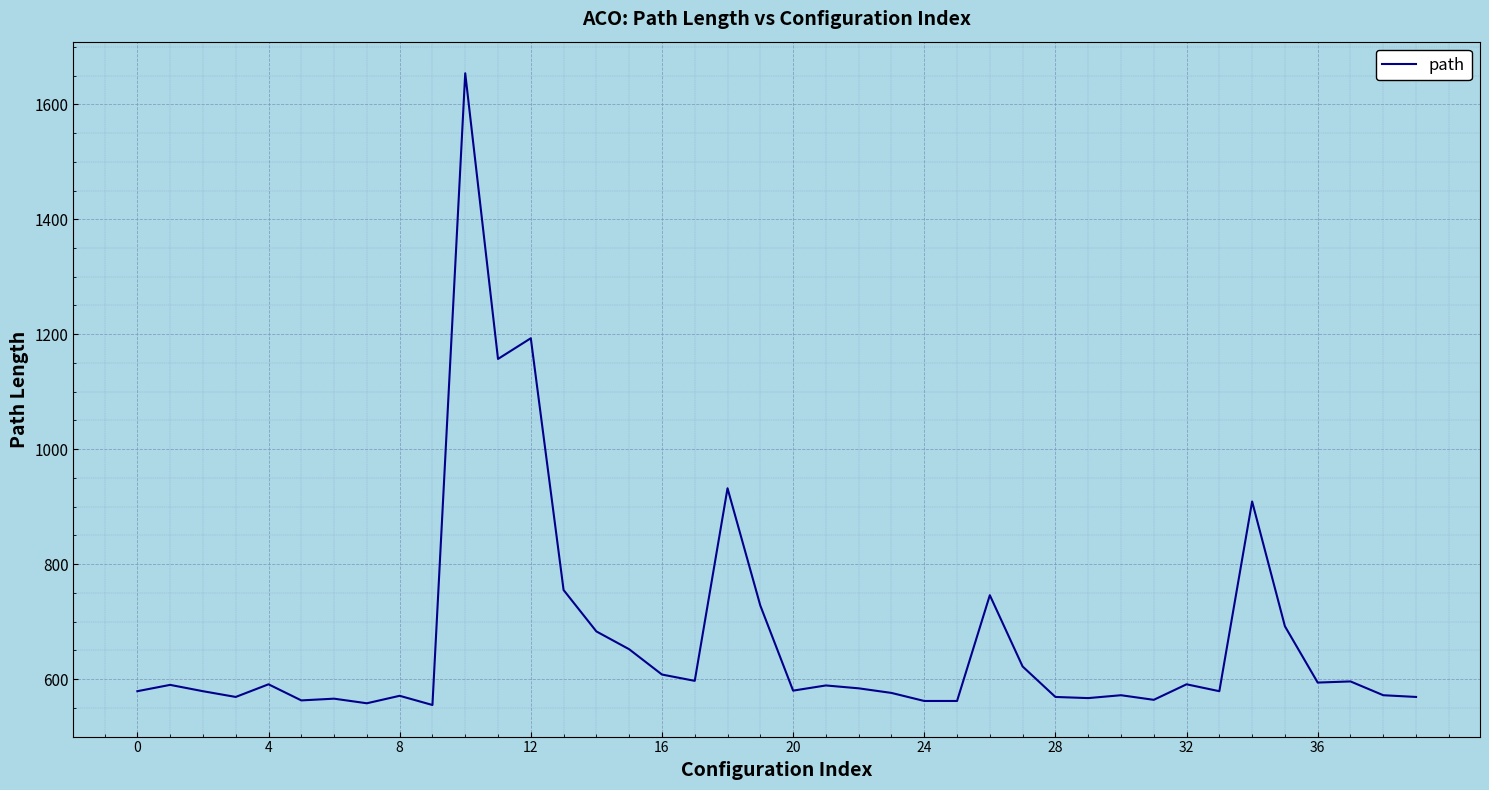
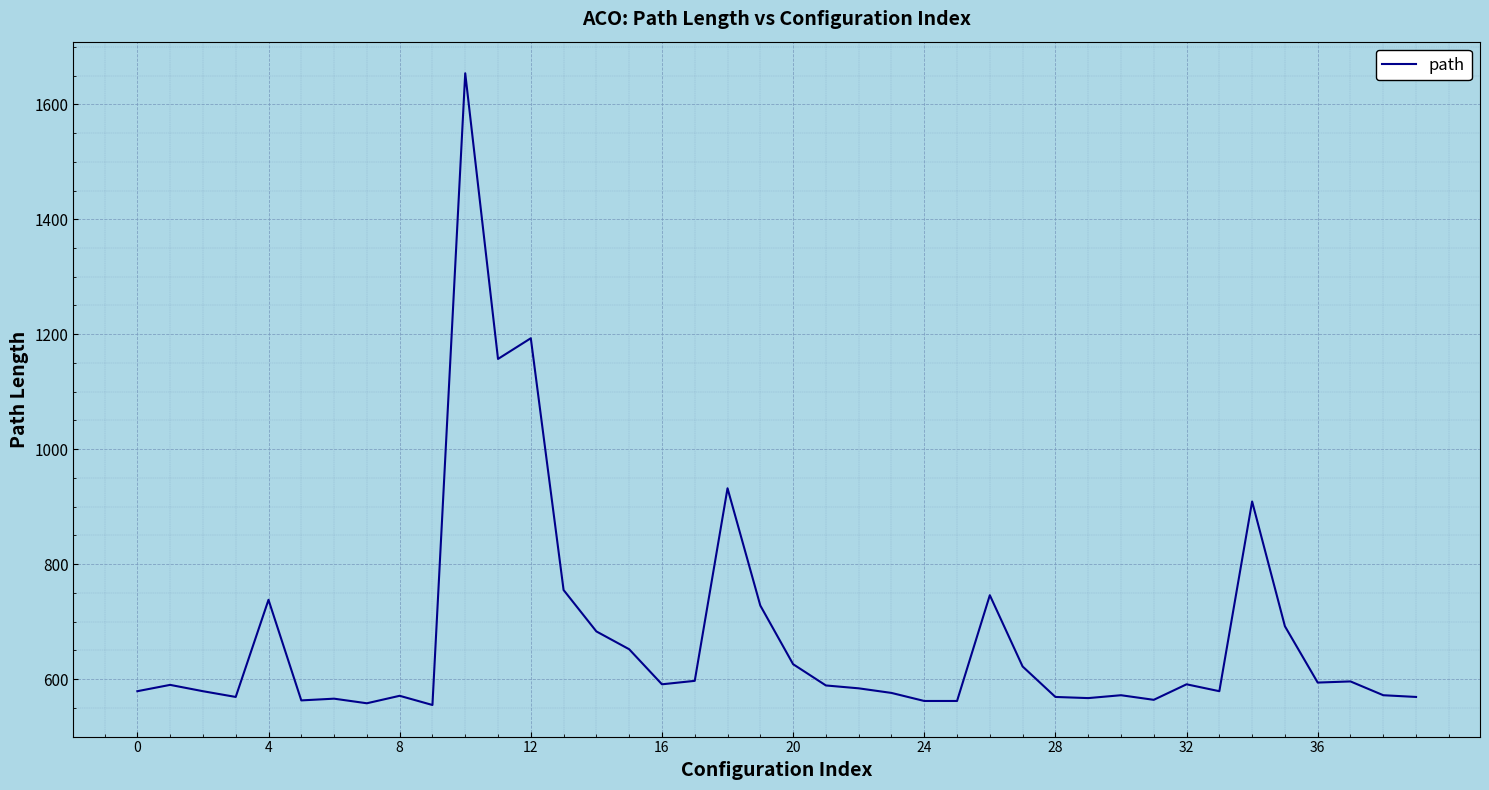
  {
    "0": 580,
-   "4": 590,
+   "4": 740,
    "8": 570,
    "12": 1190,
-   "16": 610,
-   "20": 580,
+   "16": 590,
+   "20": 630,
    "24": 560,
    "28": 570,
    "32": 590,
    "36": 590
  }
